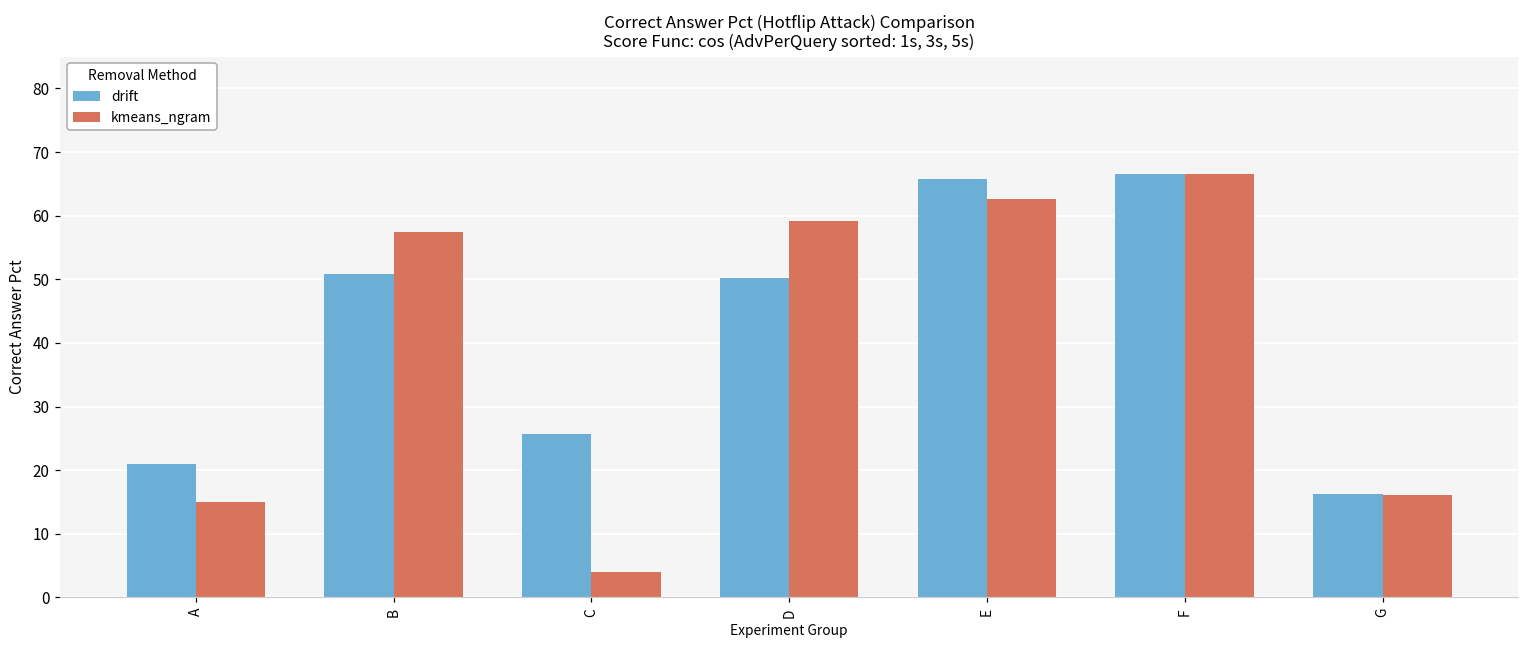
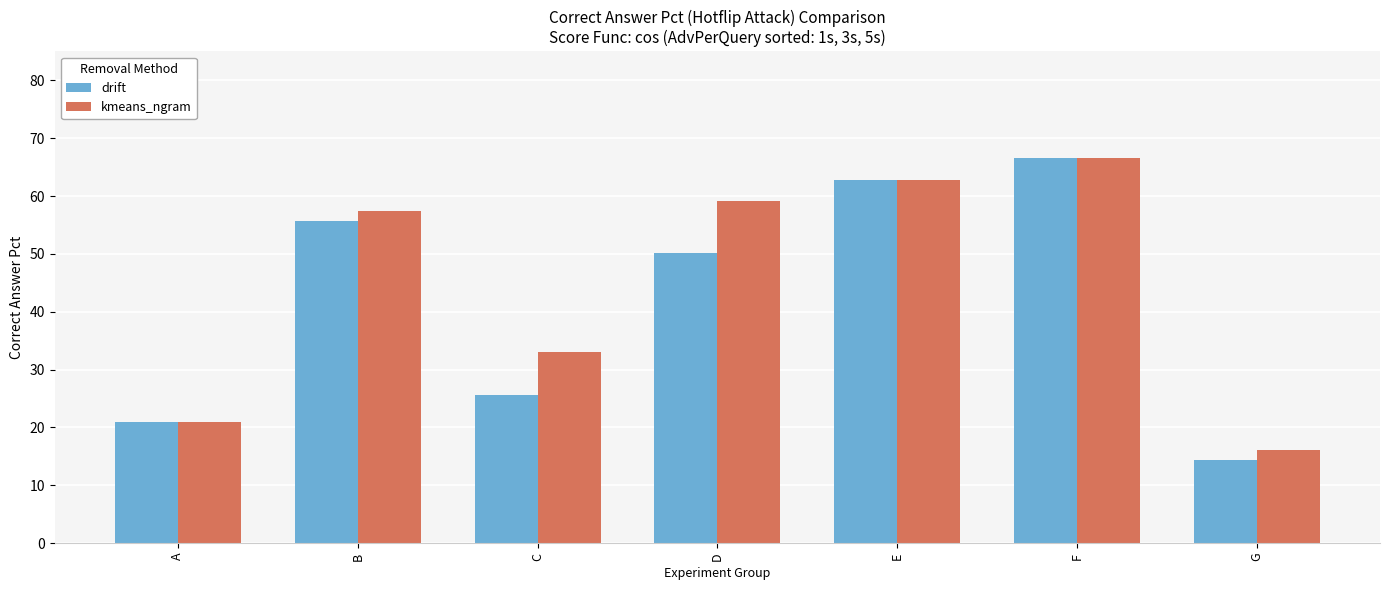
  {
    "drift": {
      "A": 21,
-     "B": 51,
+     "B": 56,
      "C": 26,
      "D": 50,
-     "E": 66,
+     "E": 63,
      "F": 67,
-     "G": 16
+     "G": 14
    },
    "kmeans_ngram": {
-     "A": 15,
+     "A": 21,
      "B": 57,
-     "C": 4,
+     "C": 33,
      "D": 59,
      "E": 63,
      "F": 67,
      "G": 16
    }
  }
